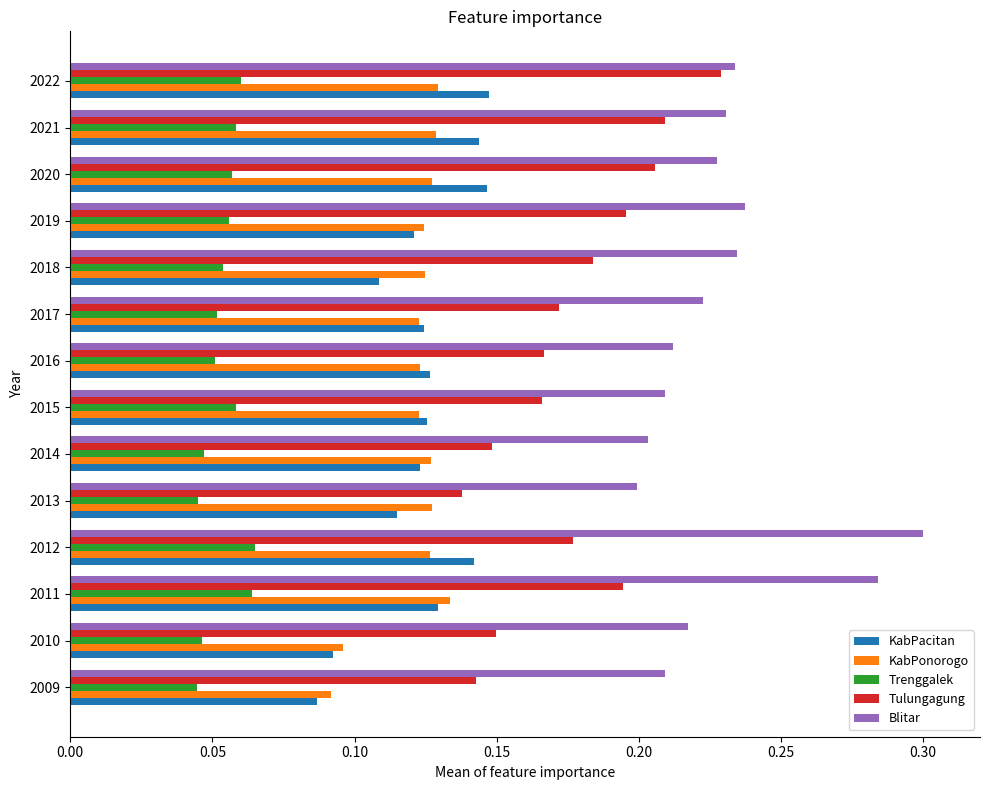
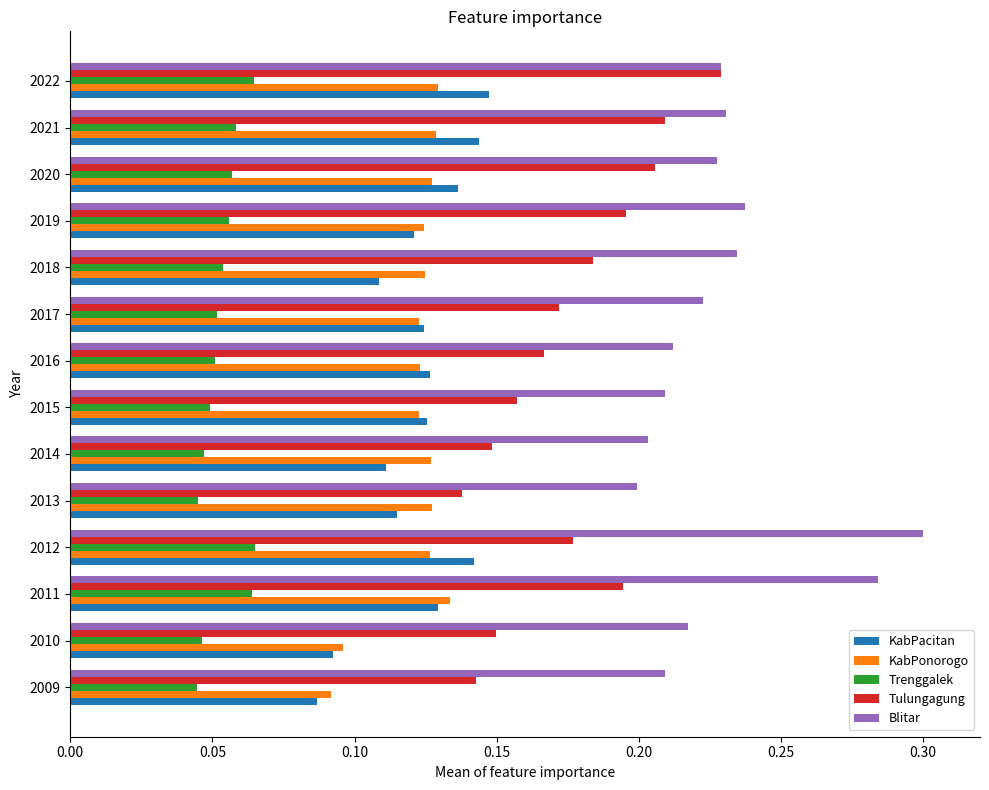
  {
    "KabPacitan": {
      "2022": 0.147,
      "2021": 0.144,
-     "2020": 0.147,
+     "2020": 0.137,
      "2019": 0.121,
      "2018": 0.109,
      "2017": 0.125,
      "2016": 0.127,
      "2015": 0.125,
-     "2014": 0.123,
+     "2014": 0.111,
      "2013": 0.115,
      "2012": 0.142,
      "2011": 0.129,
      "2010": 0.092,
      "2009": 0.087
    },
    "KabPonorogo": {
      "2022": 0.129,
      "2021": 0.129,
      "2020": 0.127,
      "2019": 0.124,
      "2018": 0.125,
      "2017": 0.123,
      "2016": 0.123,
      "2015": 0.123,
      "2014": 0.127,
      "2013": 0.127,
      "2012": 0.126,
      "2011": 0.134,
      "2010": 0.096,
      "2009": 0.092
    },
    "Trenggalek": {
-     "2022": 0.060,
+     "2022": 0.065,
      "2021": 0.058,
      "2020": 0.057,
      "2019": 0.056,
      "2018": 0.054,
      "2017": 0.052,
      "2016": 0.051,
-     "2015": 0.058,
+     "2015": 0.049,
      "2014": 0.047,
      "2013": 0.045,
      "2012": 0.065,
      "2011": 0.064,
      "2010": 0.046,
      "2009": 0.045
    },
    "Tulungagung": {
      "2022": 0.229,
      "2021": 0.209,
      "2020": 0.206,
      "2019": 0.195,
      "2018": 0.184,
      "2017": 0.172,
      "2016": 0.167,
-     "2015": 0.166,
+     "2015": 0.157,
      "2014": 0.148,
      "2013": 0.138,
      "2012": 0.177,
      "2011": 0.195,
      "2010": 0.150,
      "2009": 0.143
    },
    "Blitar": {
-     "2022": 0.234,
+     "2022": 0.229,
      "2021": 0.231,
      "2020": 0.228,
      "2019": 0.237,
      "2018": 0.235,
      "2017": 0.223,
      "2016": 0.212,
      "2015": 0.209,
      "2014": 0.203,
      "2013": 0.199,
      "2012": 0.300,
      "2011": 0.284,
      "2010": 0.217,
      "2009": 0.209
    }
  }
